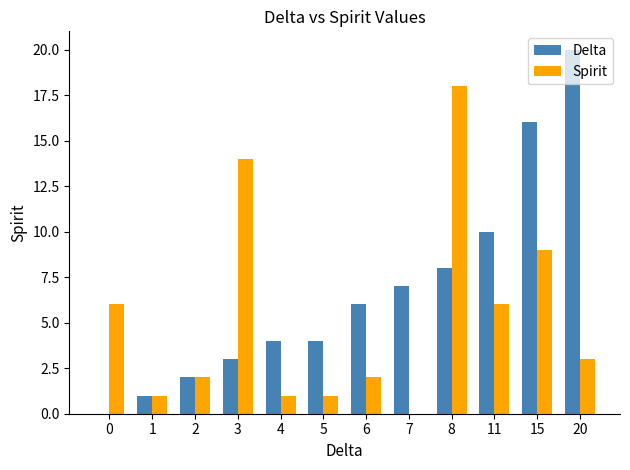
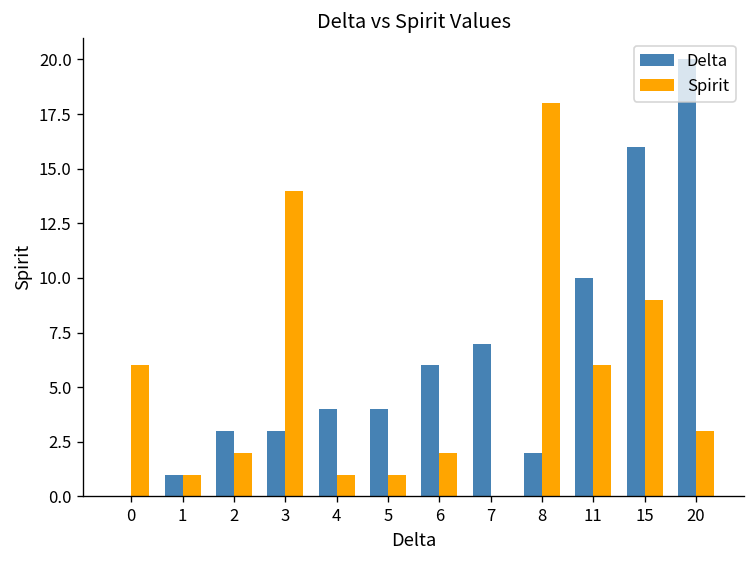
  {
    "Delta": {
      "0": 0,
      "1": 1,
-     "2": 2,
+     "2": 3,
      "3": 3,
      "4": 4,
      "5": 4,
      "6": 6,
      "7": 7,
-     "8": 8,
+     "8": 2,
      "11": 10,
      "15": 16
    },
    "Spirit": {
      "0": 6,
      "1": 1,
      "2": 2,
      "3": 14,
      "4": 1,
      "5": 1,
      "6": 2,
      "7": 0,
      "8": 18,
      "11": 6,
      "15": 9,
      "20": 3
    }
  }
